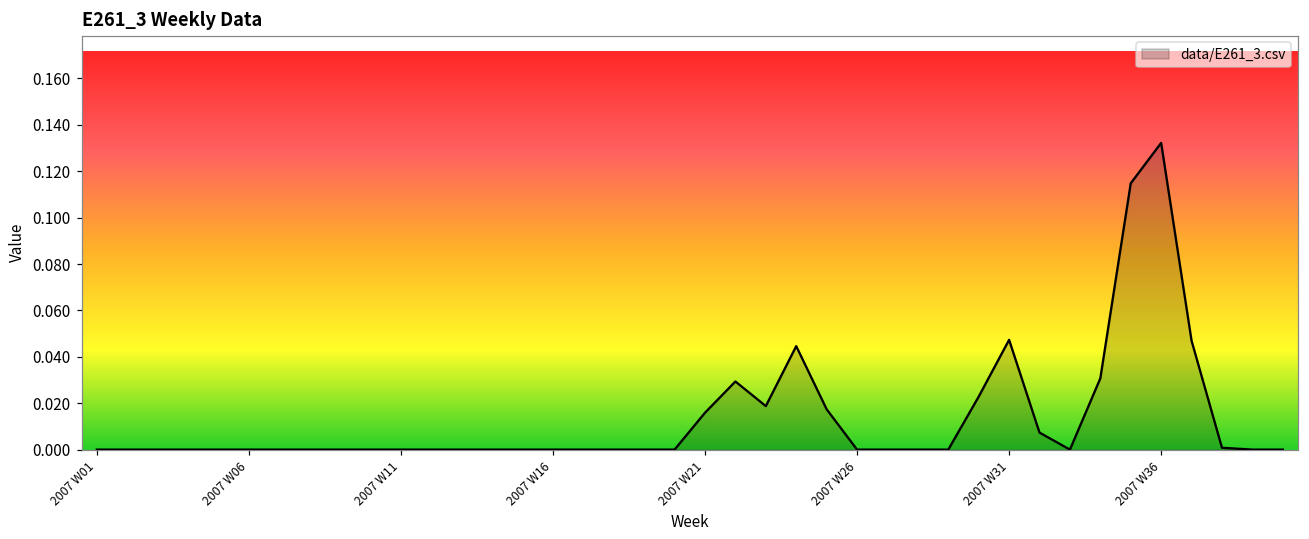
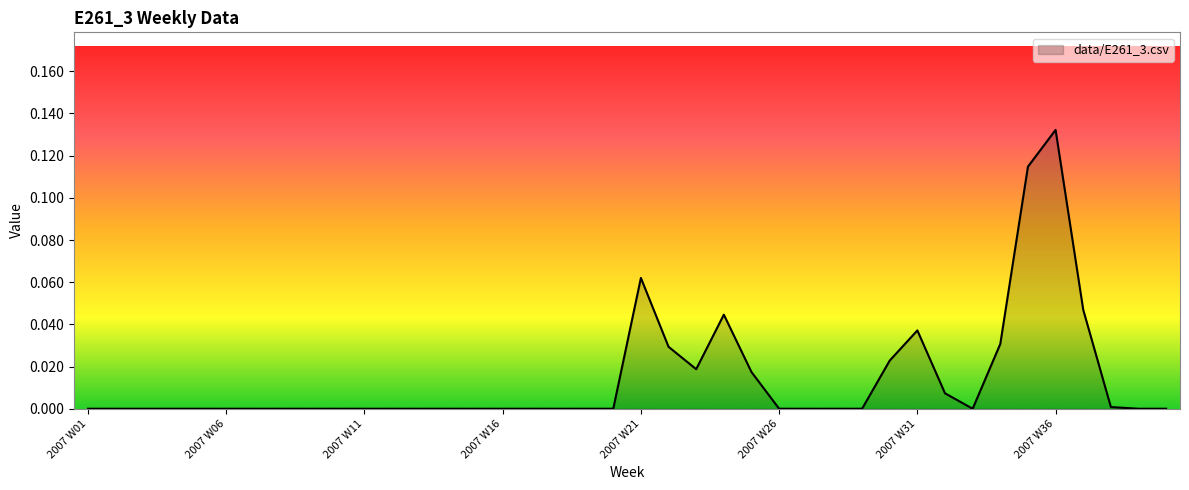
  {
    "2007 W01": 0.000,
    "2007 W06": 0.000,
    "2007 W11": 0.000,
    "2007 W16": 0.000,
-   "2007 W21": 0.016,
+   "2007 W21": 0.062,
    "2007 W26": 0.000,
-   "2007 W31": 0.047,
+   "2007 W31": 0.037,
    "2007 W36": 0.132
  }
